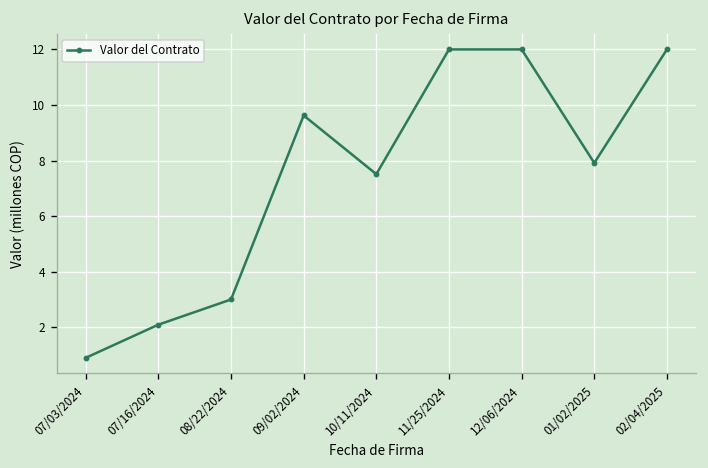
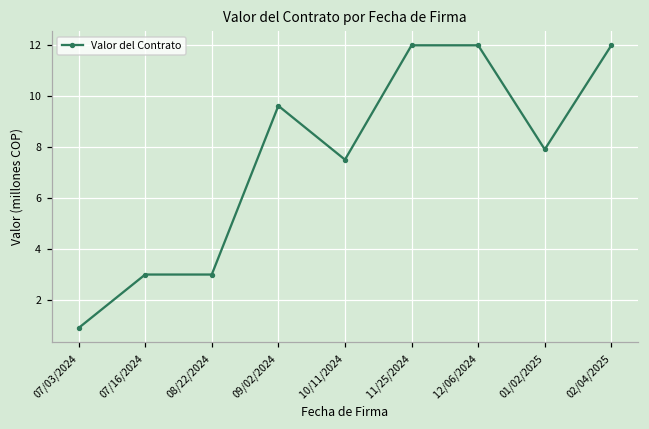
  {
    "07/03/2024": 0.9,
-   "07/16/2024": 2.1,
+   "07/16/2024": 3.0,
    "08/22/2024": 3.0,
    "09/02/2024": 9.6,
    "10/11/2024": 7.5,
    "11/25/2024": 12.0,
    "12/06/2024": 12.0,
    "01/02/2025": 7.9,
    "02/04/2025": 12.0
  }
